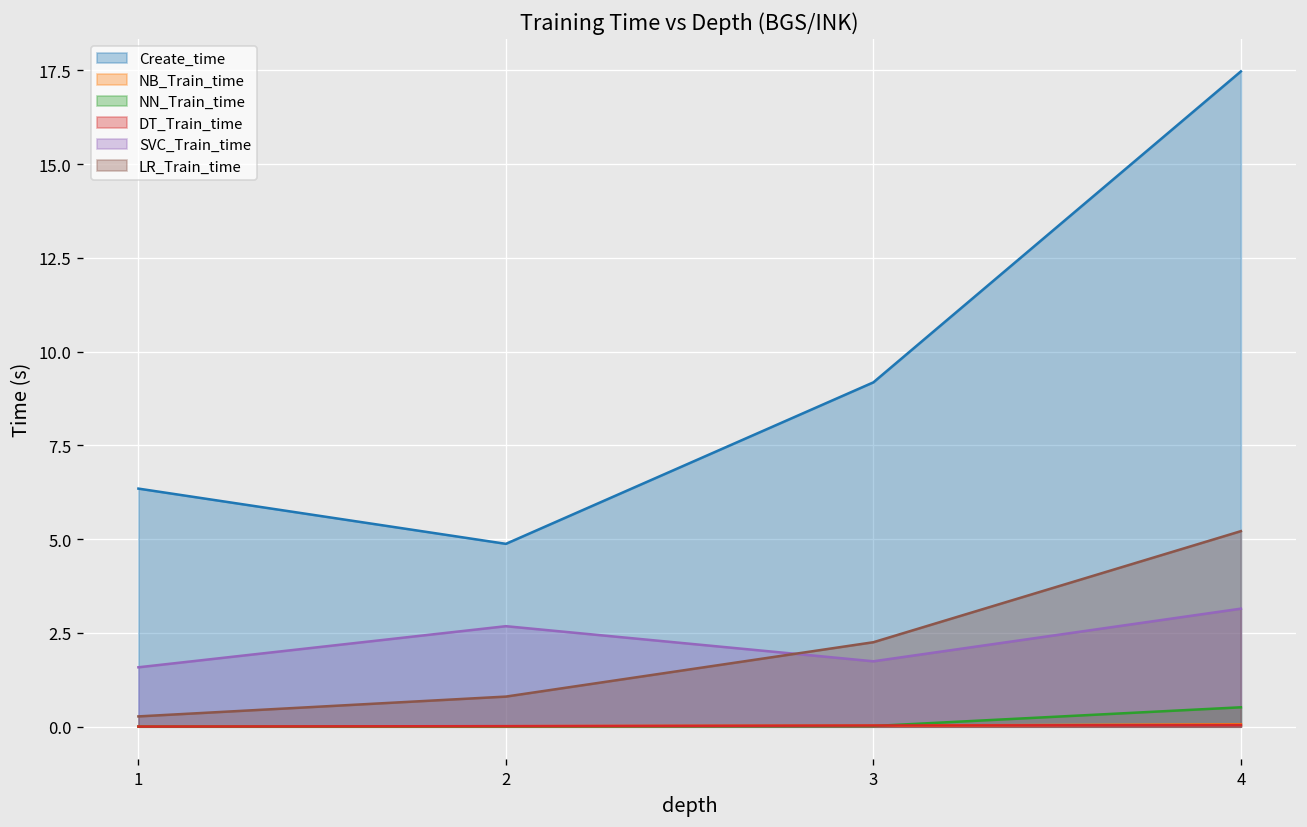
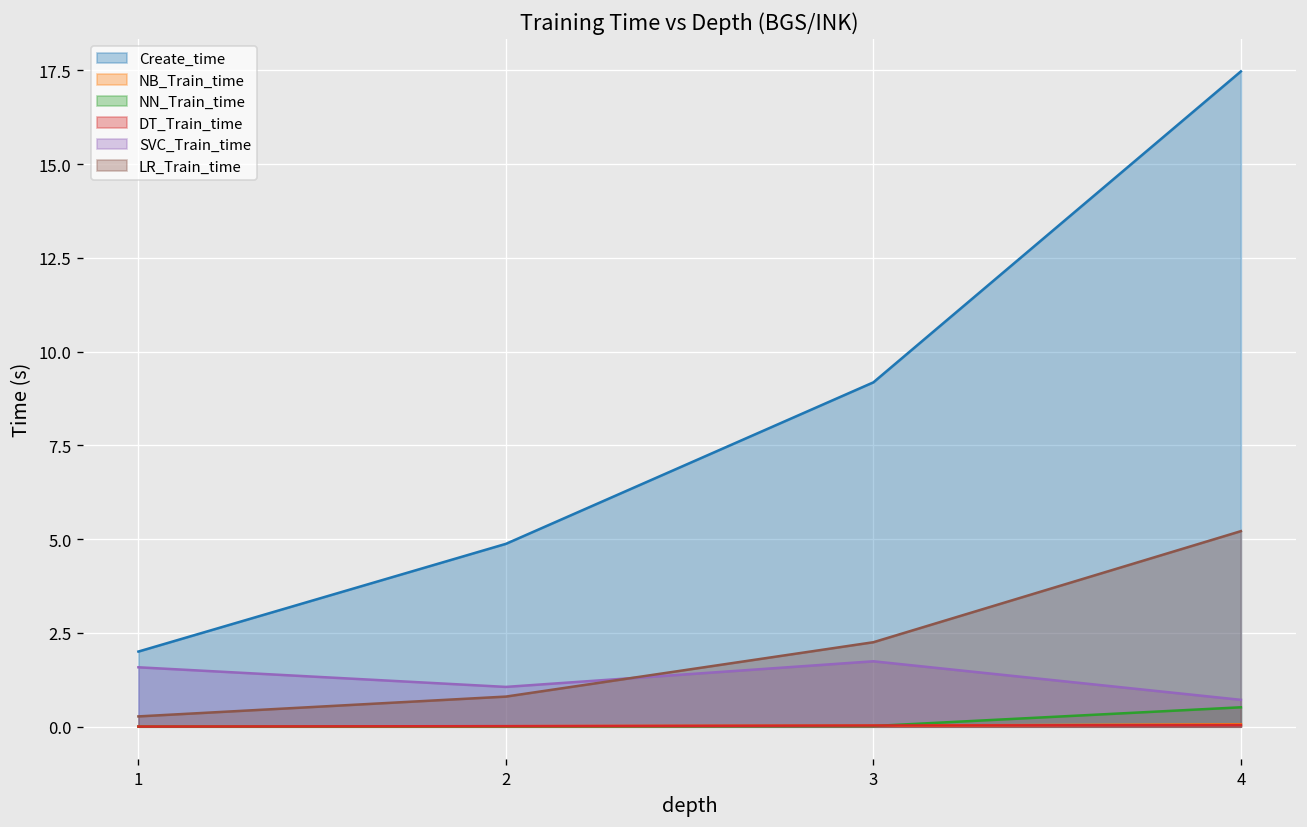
  {
    "Create_time": {
-     "1": 6.3,
+     "1": 2.0,
      "2": 4.9,
      "3": 9.2,
      "4": 17.5
    },
    "NN_Train_time": {
      "4": 0.5
    },
    "SVC_Train_time": {
      "1": 1.6,
-     "2": 2.7,
+     "2": 1.1,
      "3": 1.7,
-     "4": 3.1
+     "4": 0.7
    }
  }
